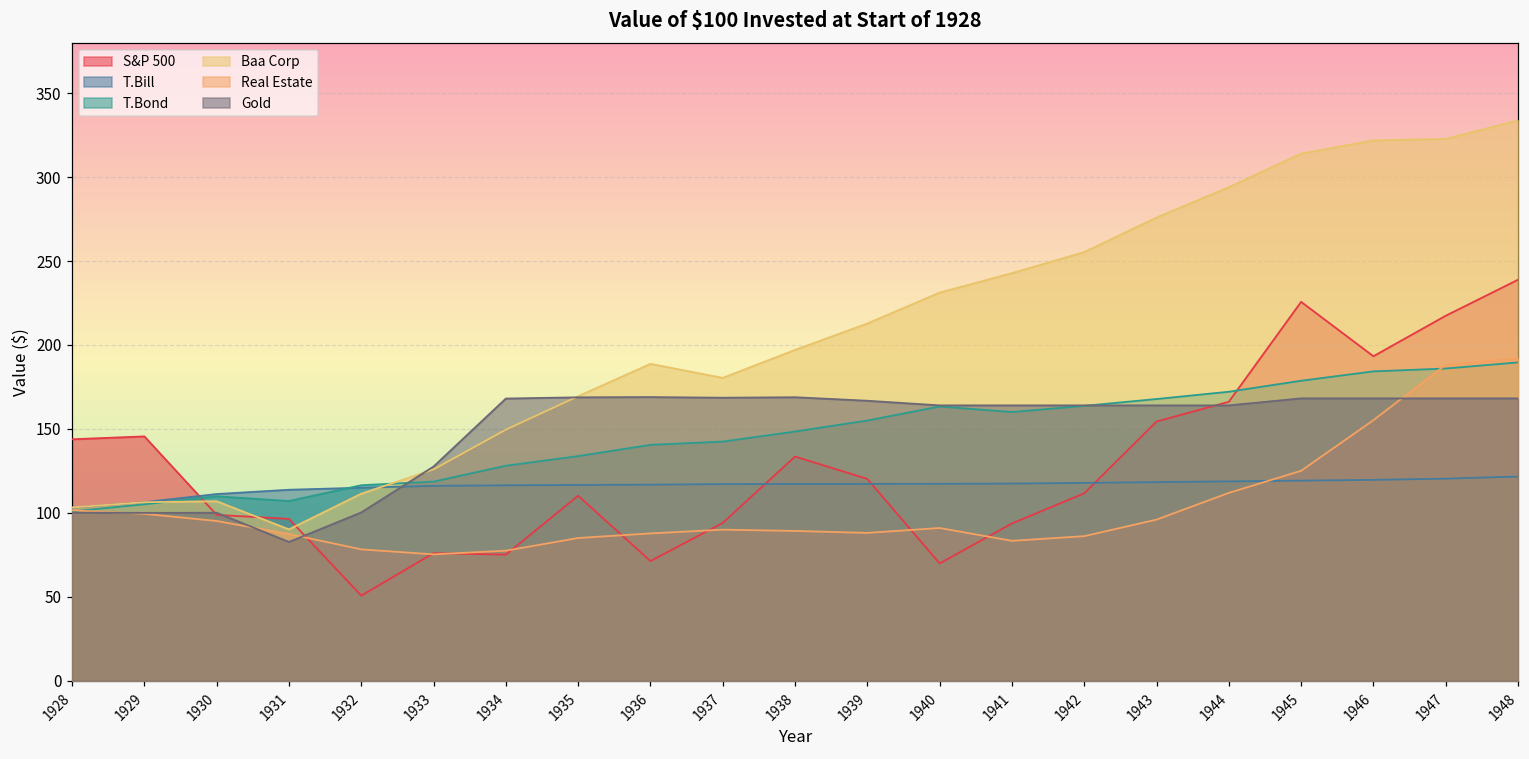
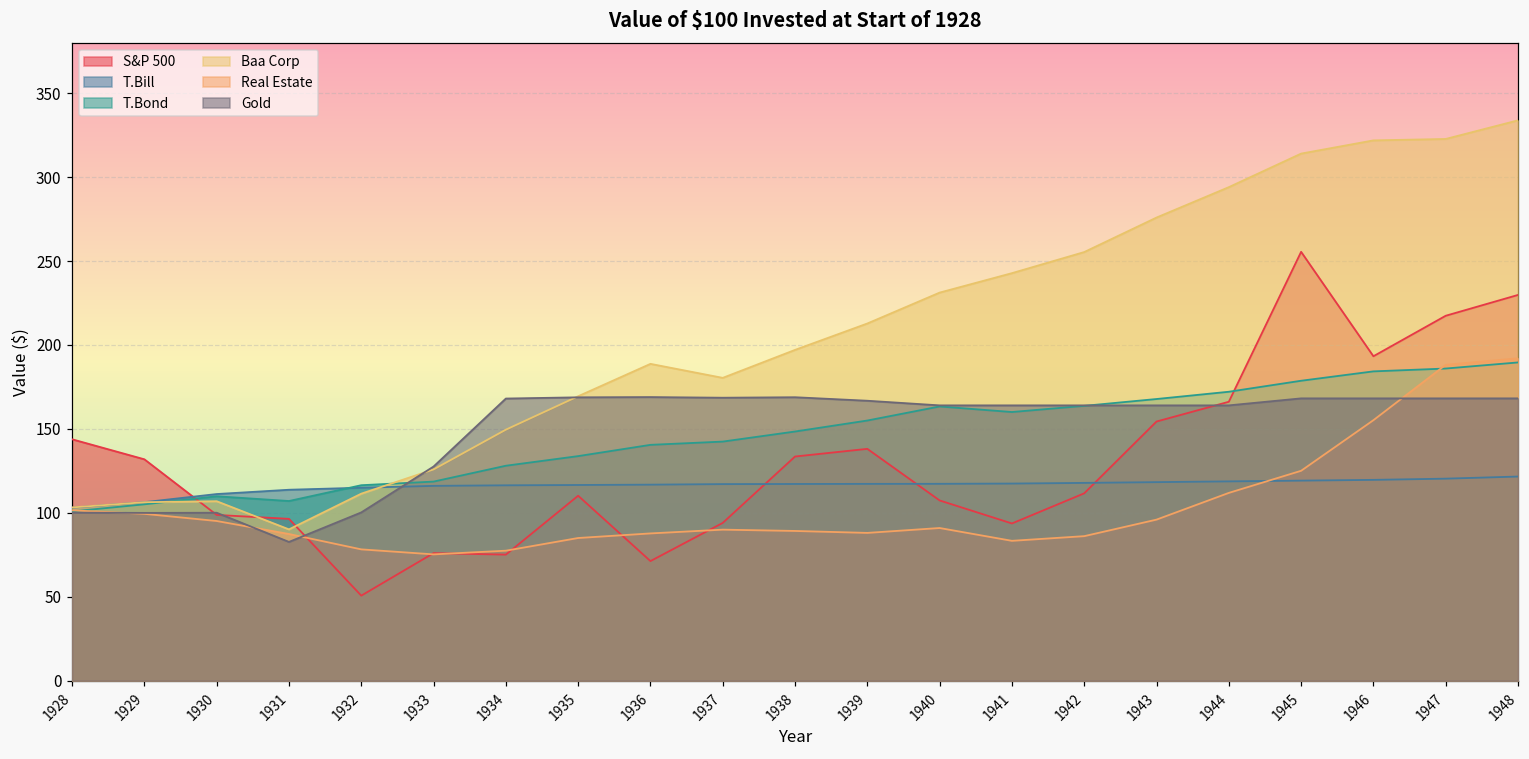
  {
    "S&P 500": {
      "1928": 144,
-     "1929": 146,
+     "1929": 132,
      "1931": 96,
      "1932": 51,
      "1934": 75,
      "1935": 110,
      "1936": 71,
      "1937": 94,
      "1938": 134,
-     "1939": 120,
-     "1940": 70,
+     "1939": 138,
+     "1940": 107,
      "1941": 94,
      "1942": 112,
      "1943": 154,
      "1944": 166,
-     "1945": 226,
+     "1945": 255,
      "1946": 193,
      "1947": 217,
-     "1948": 239
+     "1948": 230
    }
  }
